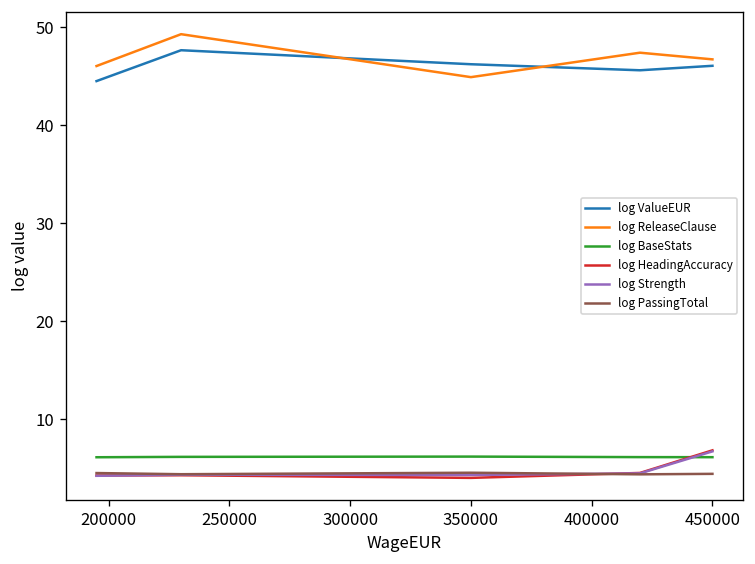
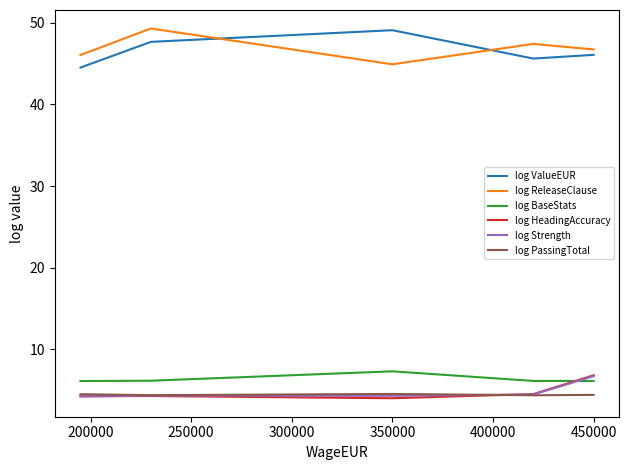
  {
    "log ValueEUR": {
-     "350000": 46,
+     "350000": 49,
      "450000": 46
    },
    "log ReleaseClause": {
      "350000": 45,
      "450000": 47
    },
    "log BaseStats": {
-     "350000": 6,
+     "350000": 7,
      "450000": 6
    },
    "log PassingTotal": {
      "450000": 4
    }
  }
